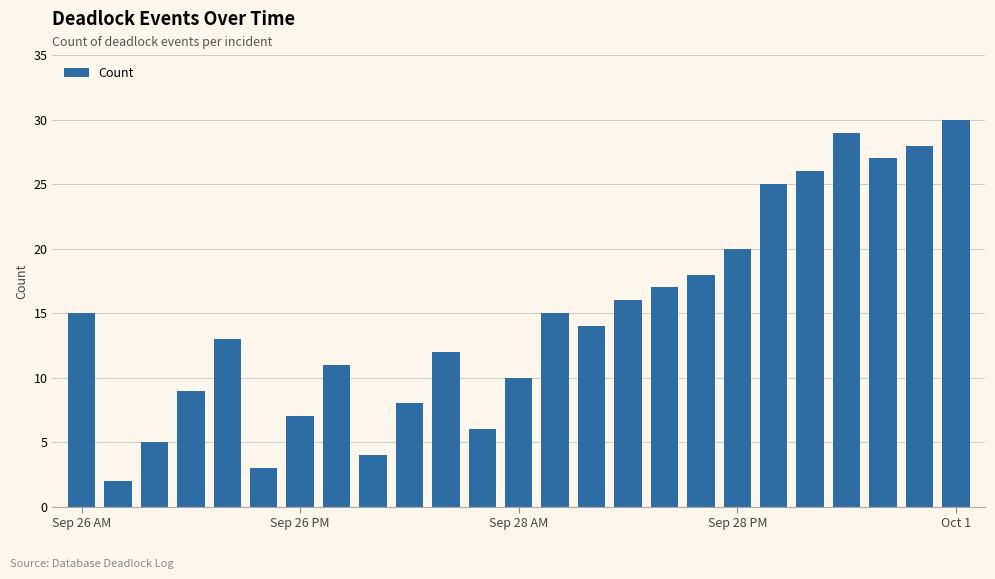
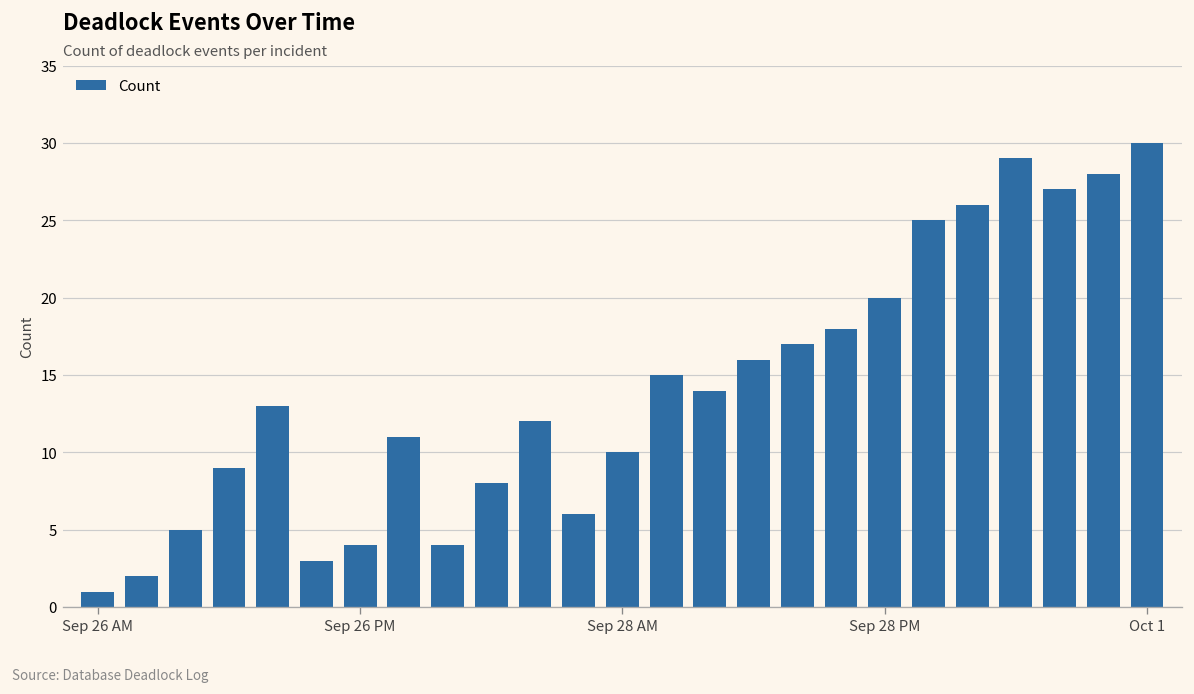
  {
-   "Sep 26 AM": 15,
-   "Sep 26 PM": 7,
+   "Sep 26 AM": 1,
+   "Sep 26 PM": 4,
    "Sep 28 AM": 10,
    "Sep 28 PM": 20,
    "Oct 1": 30
  }
